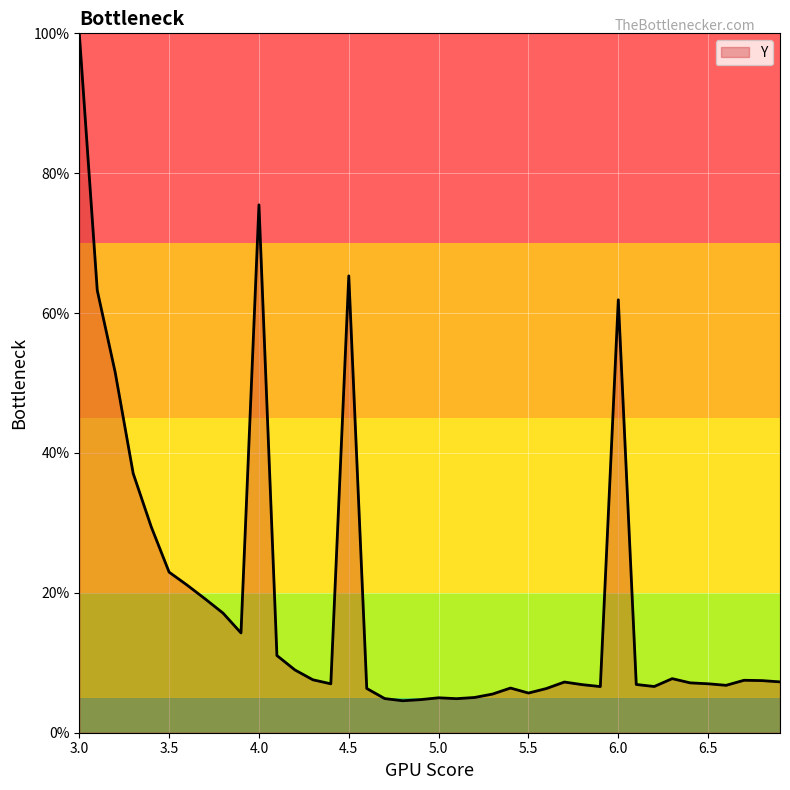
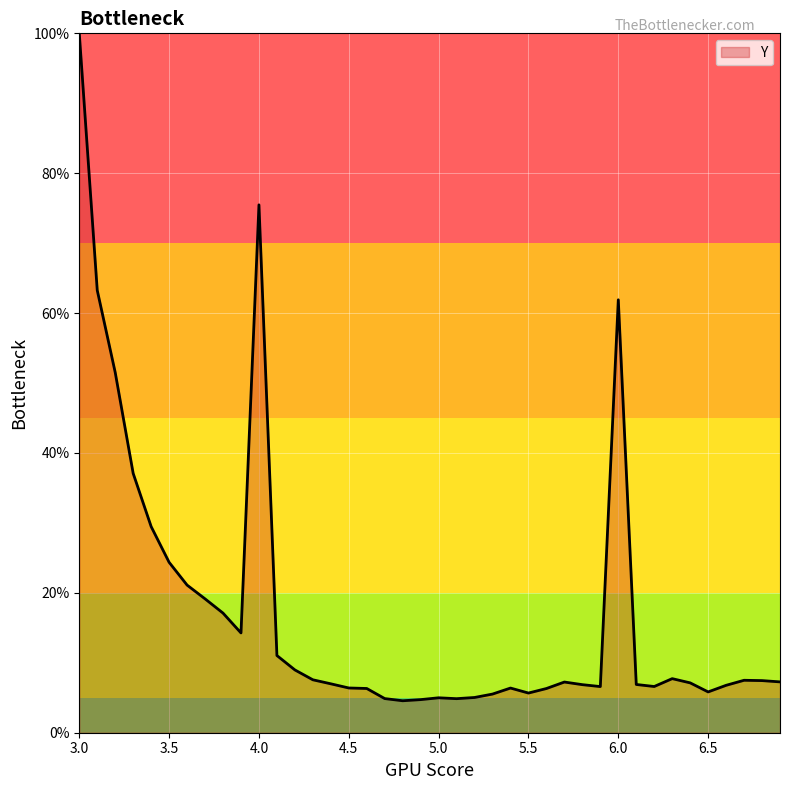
  {
    "3.0": "100%",
-   "3.5": "23%",
+   "3.5": "24%",
    "4.0": "75%",
-   "4.5": "65%",
+   "4.5": "6%",
    "5.0": "5%",
    "5.5": "6%",
    "6.0": "62%",
-   "6.5": "7%"
+   "6.5": "6%"
  }
